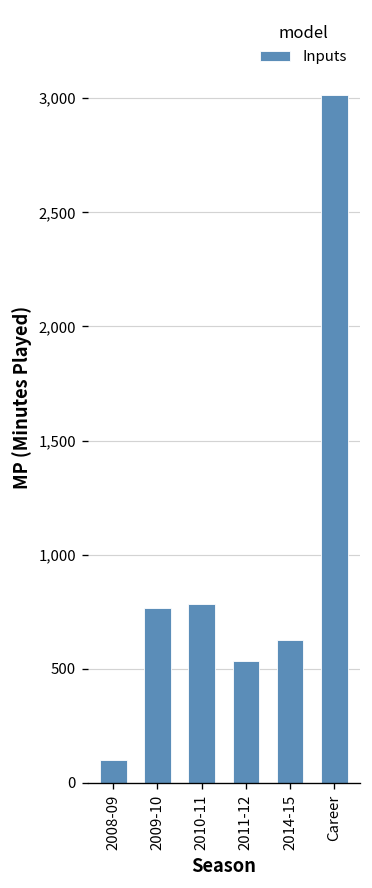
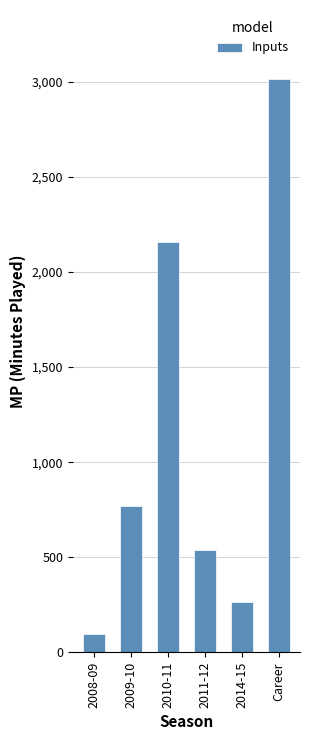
  {
    "2008-09": "100",
    "2009-10": "770",
-   "2010-11": "780",
+   "2010-11": "2,160",
    "2011-12": "540",
-   "2014-15": "630",
+   "2014-15": "270",
    "Career": "3,020"
  }
